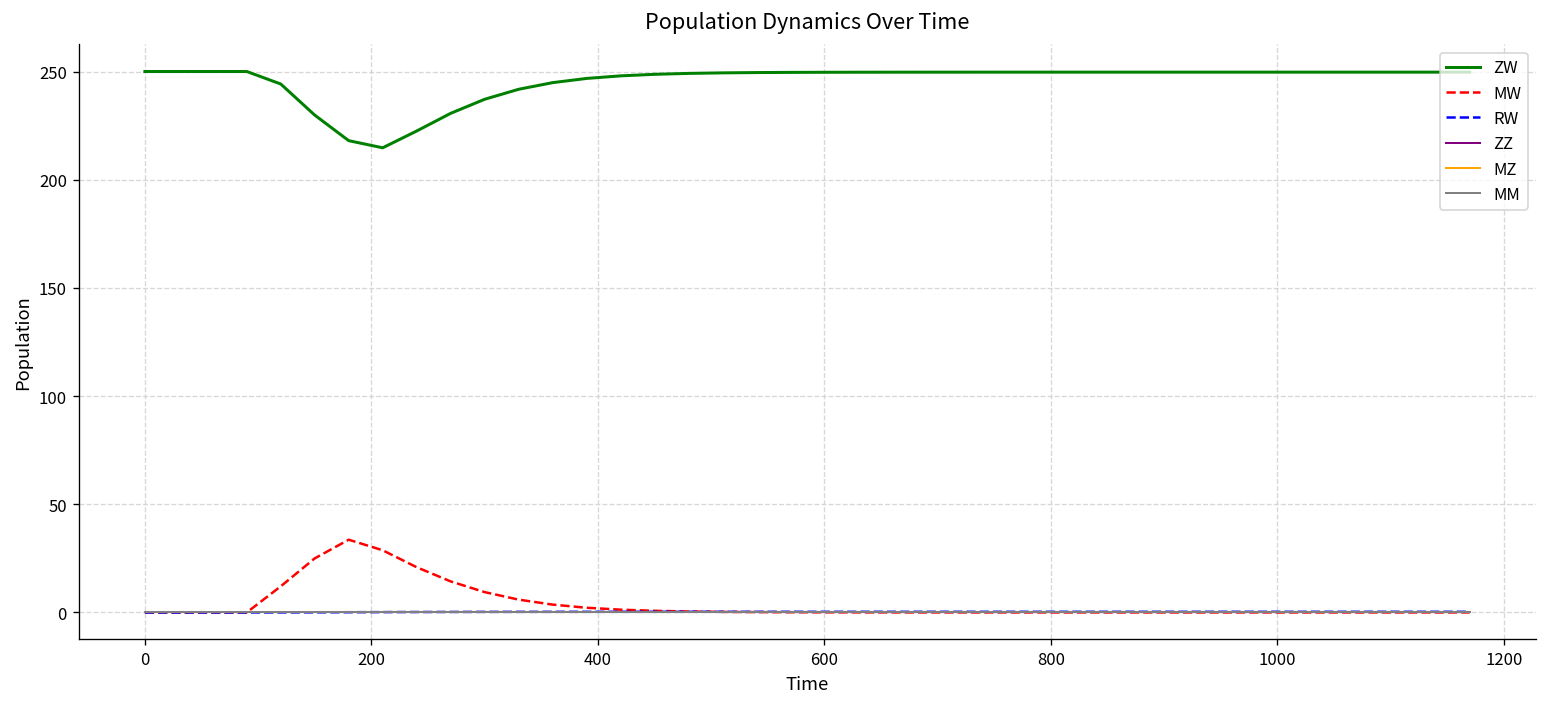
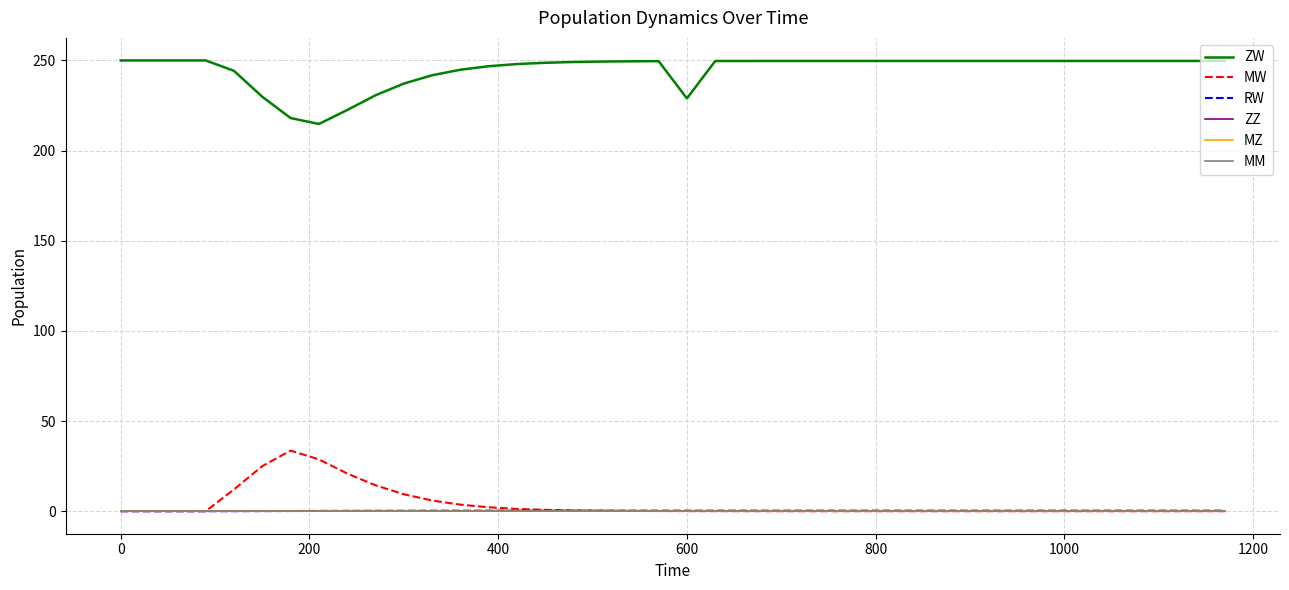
  {
    "ZW": {
      "0": 250,
-     "600": 250
+     "600": 229
    }
  }
